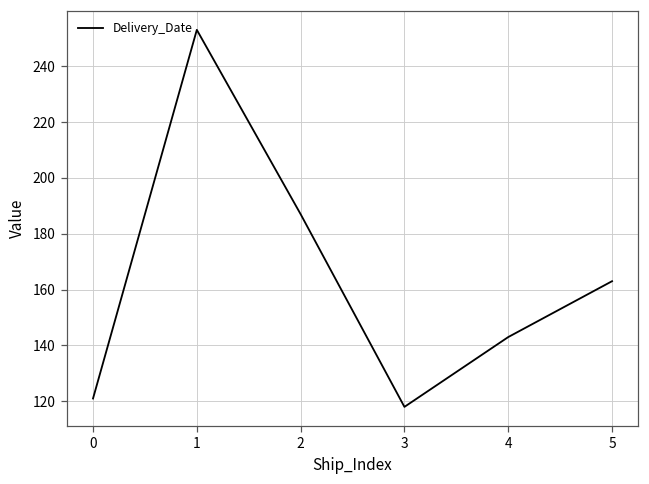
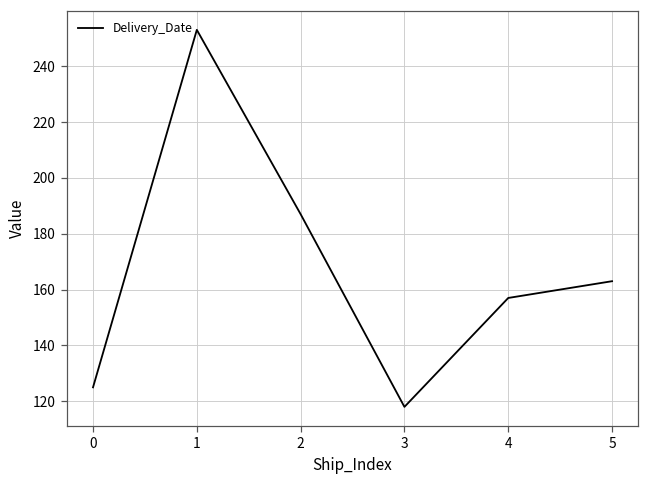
  {
-   "0": 121,
+   "0": 125,
    "1": 253,
    "2": 187,
    "3": 118,
-   "4": 143,
+   "4": 157,
    "5": 163
  }
